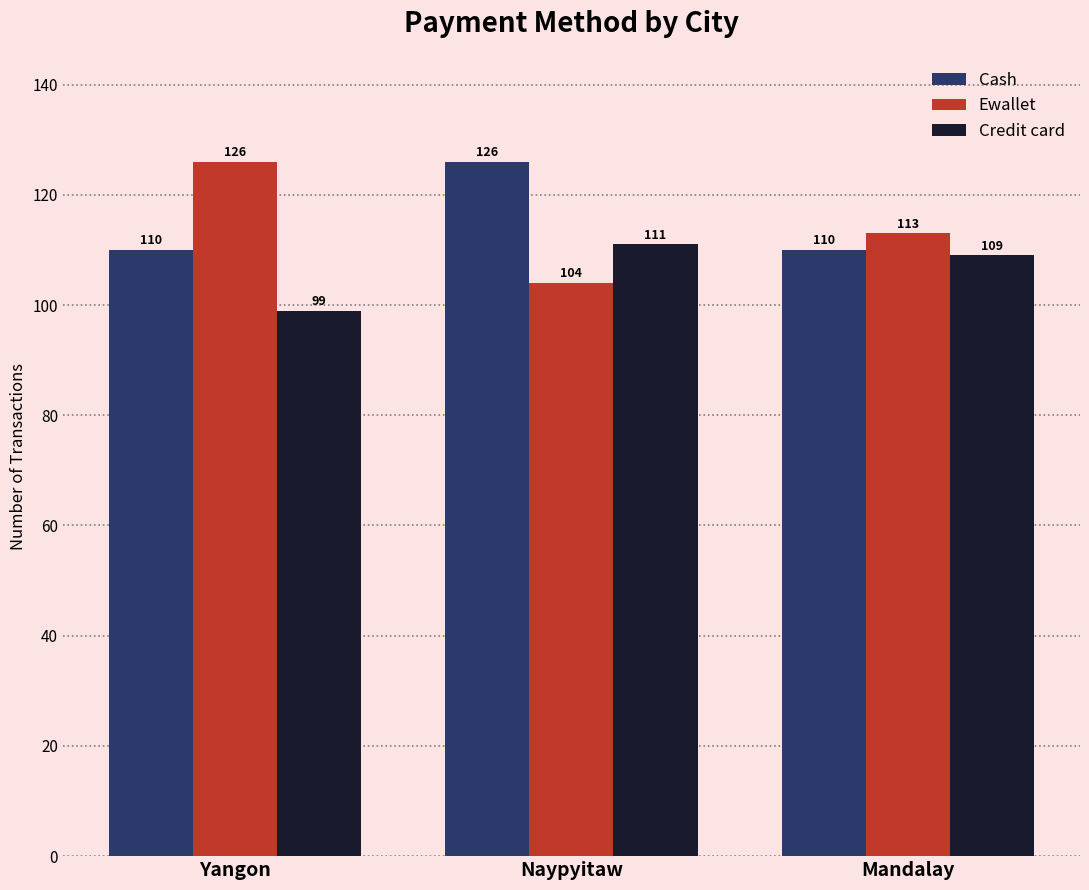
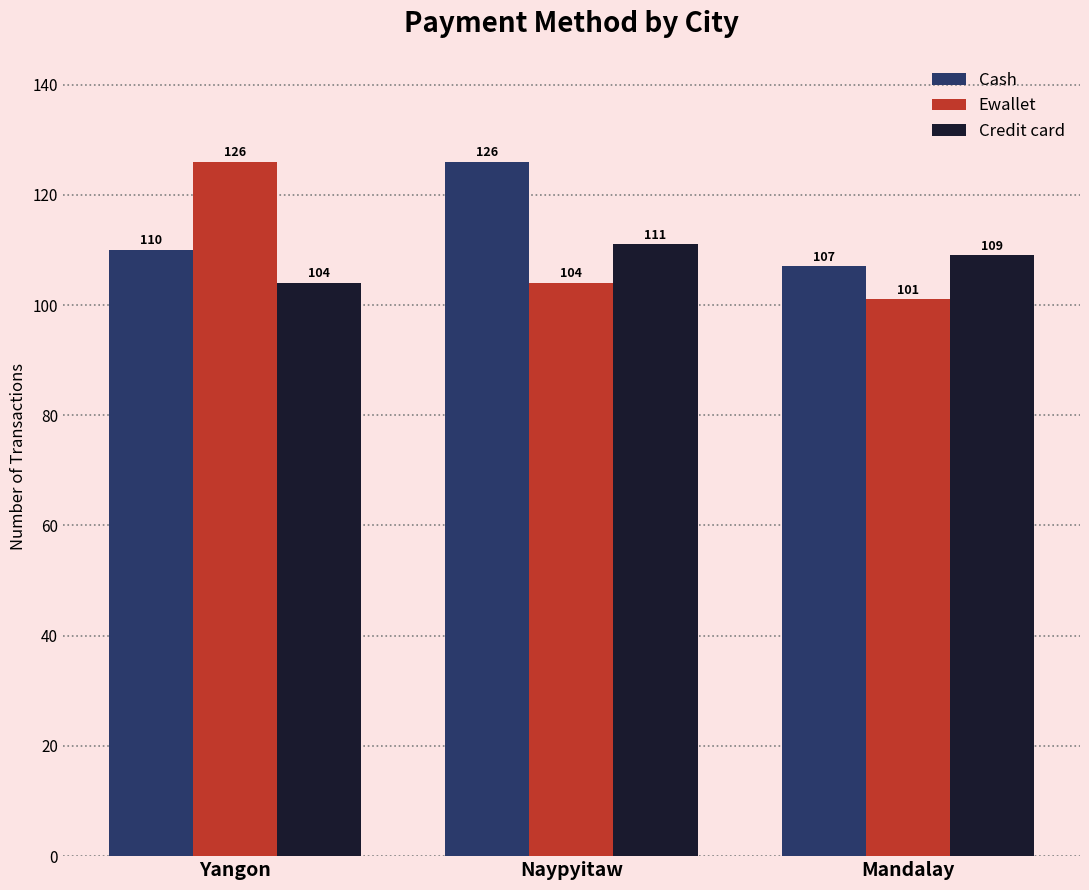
  {
    "Cash": {
      "Yangon": 110,
      "Naypyitaw": 126,
-     "Mandalay": 110
+     "Mandalay": 107
    },
    "Ewallet": {
      "Yangon": 126,
      "Naypyitaw": 104,
-     "Mandalay": 113
+     "Mandalay": 101
    },
    "Credit card": {
-     "Yangon": 99,
+     "Yangon": 104,
      "Naypyitaw": 111,
      "Mandalay": 109
    }
  }
